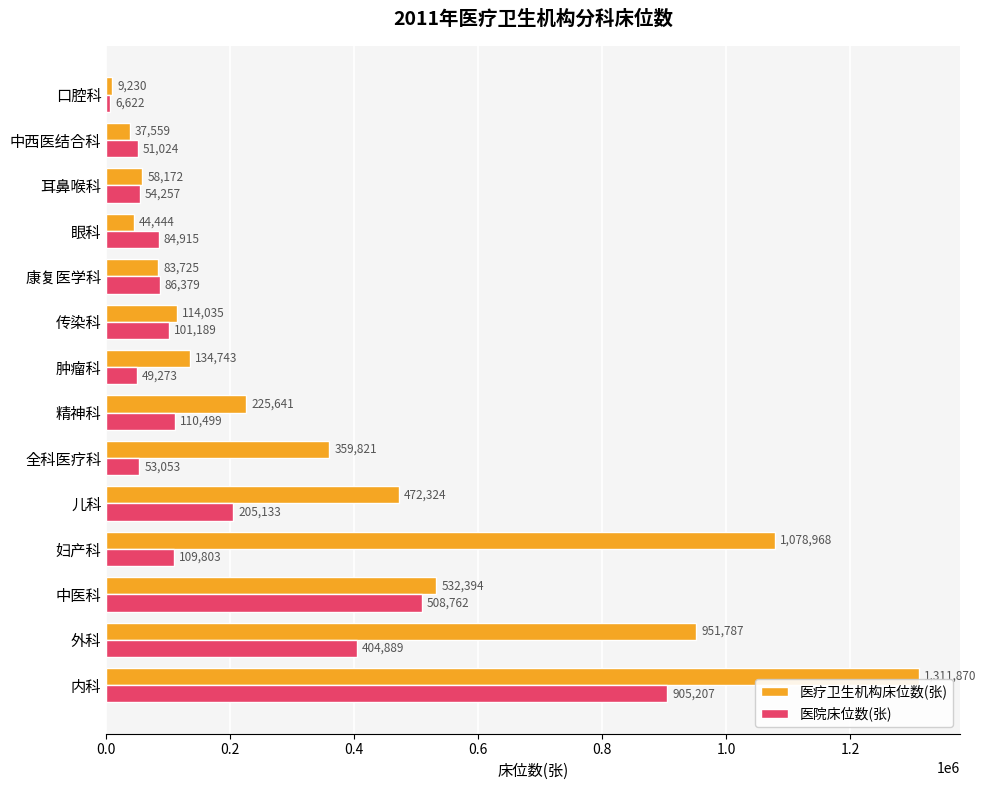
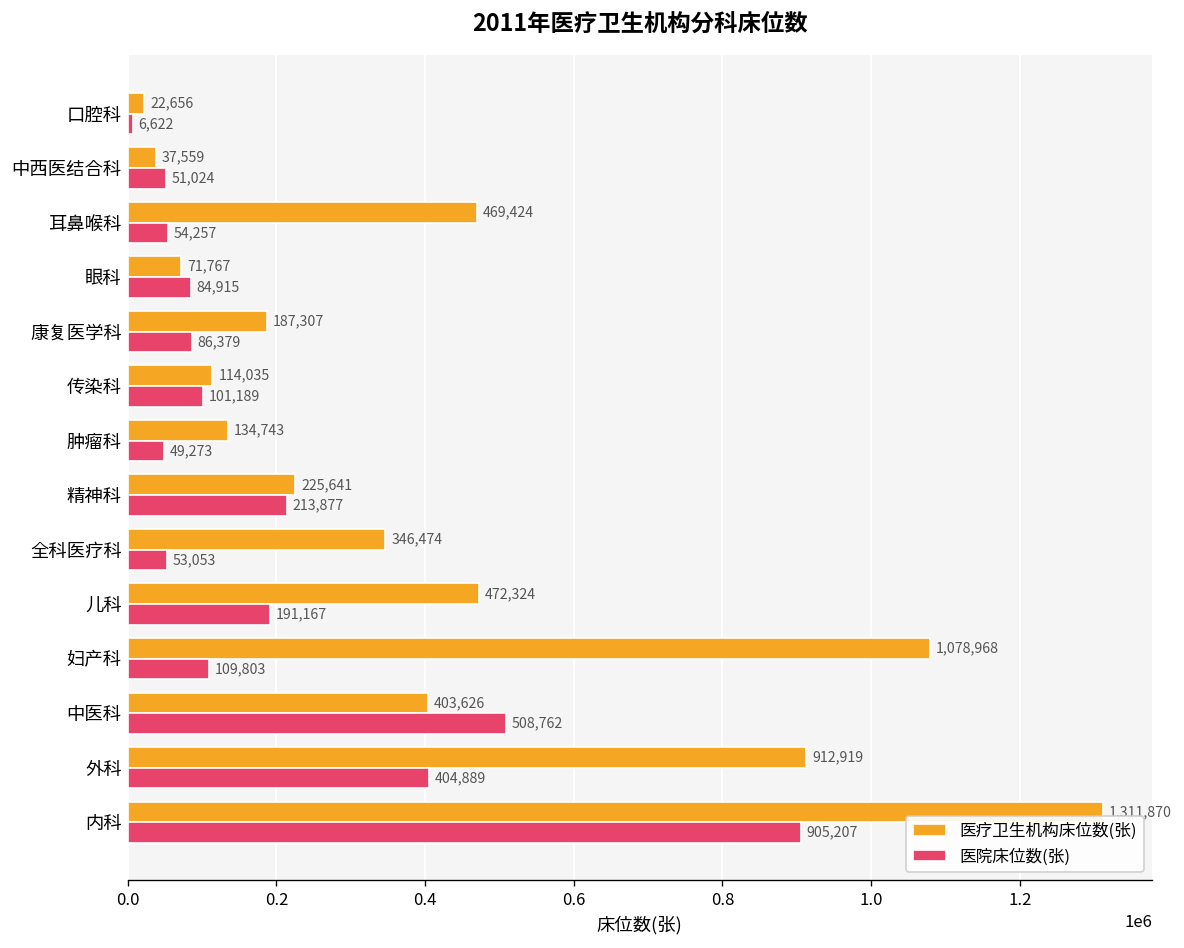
  {
    "医疗卫生机构床位数(张)": {
-     "口腔科": "9,230",
+     "口腔科": "22,656",
      "中西医结合科": "37,559",
-     "耳鼻喉科": "58,172",
-     "眼科": "44,444",
-     "康复医学科": "83,725",
+     "耳鼻喉科": "469,424",
+     "眼科": "71,767",
+     "康复医学科": "187,307",
      "传染科": "114,035",
      "肿瘤科": "134,743",
      "精神科": "225,641",
-     "全科医疗科": "359,821",
+     "全科医疗科": "346,474",
      "儿科": "472,324",
      "妇产科": "1,078,968",
-     "中医科": "532,394",
-     "外科": "951,787"
+     "中医科": "403,626",
+     "外科": "912,919"
    },
    "医院床位数(张)": {
      "口腔科": "6,622",
      "中西医结合科": "51,024",
      "耳鼻喉科": "54,257",
      "眼科": "84,915",
      "康复医学科": "86,379",
      "传染科": "101,189",
      "肿瘤科": "49,273",
-     "精神科": "110,499",
+     "精神科": "213,877",
      "全科医疗科": "53,053",
-     "儿科": "205,133",
+     "儿科": "191,167",
      "妇产科": "109,803",
      "中医科": "508,762",
      "外科": "404,889",
      "内科": "905,207"
    }
  }
